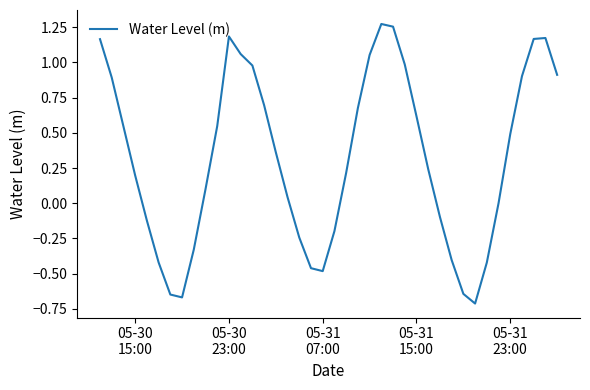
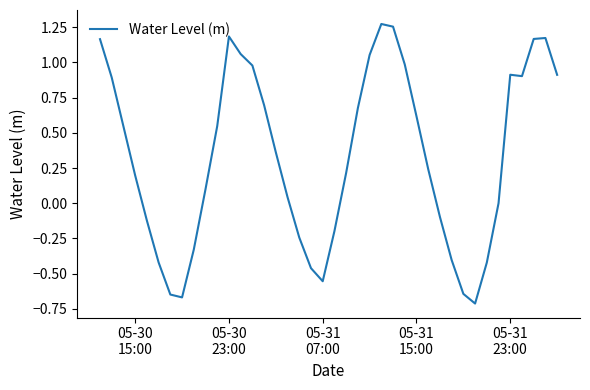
  {
    "05-30 15:00": 0.20,
    "05-30 23:00": 1.18,
-   "05-31 07:00": -0.48,
+   "05-31 07:00": -0.55,
    "05-31 15:00": 0.62,
-   "05-31 23:00": 0.49
+   "05-31 23:00": 0.91
  }
